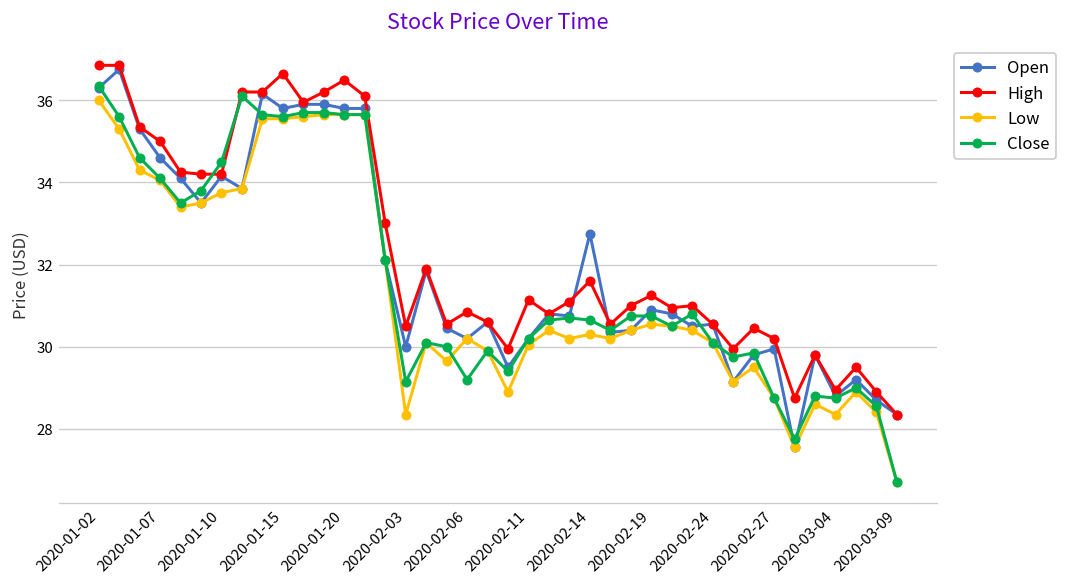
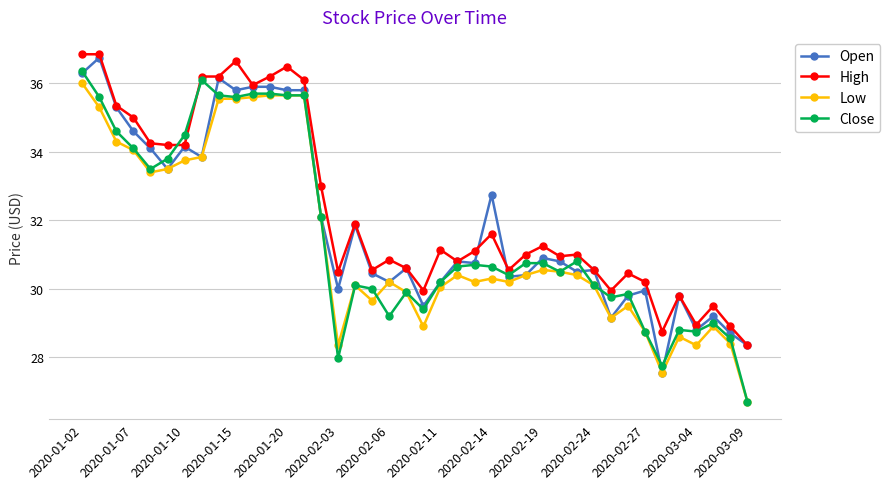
  {
    "Open": {
      "2020-01-07": 34.6,
      "2020-01-15": 35.8,
      "2020-01-20": 35.8,
      "2020-02-03": 30.0,
      "2020-02-14": 32.8,
      "2020-02-19": 30.9,
      "2020-02-27": 30.0
    },
    "High": {
      "2020-01-02": 36.8,
      "2020-01-07": 35.0,
      "2020-01-15": 36.7,
      "2020-01-20": 36.5,
      "2020-02-03": 30.5,
      "2020-02-06": 30.9,
      "2020-02-11": 31.1,
      "2020-02-14": 31.6,
      "2020-02-19": 31.3,
      "2020-02-27": 30.2,
      "2020-03-04": 29.0
    },
    "Low": {
      "2020-01-02": 36.0,
      "2020-01-10": 33.8,
      "2020-02-03": 28.4,
      "2020-02-11": 30.0,
      "2020-02-14": 30.3,
      "2020-02-19": 30.5,
      "2020-03-04": 28.4
    },
    "Close": {
      "2020-01-10": 34.5,
-     "2020-02-03": 29.2,
+     "2020-02-03": 28.0,
      "2020-02-06": 29.2,
      "2020-02-14": 30.7,
      "2020-02-19": 30.8
    }
  }
